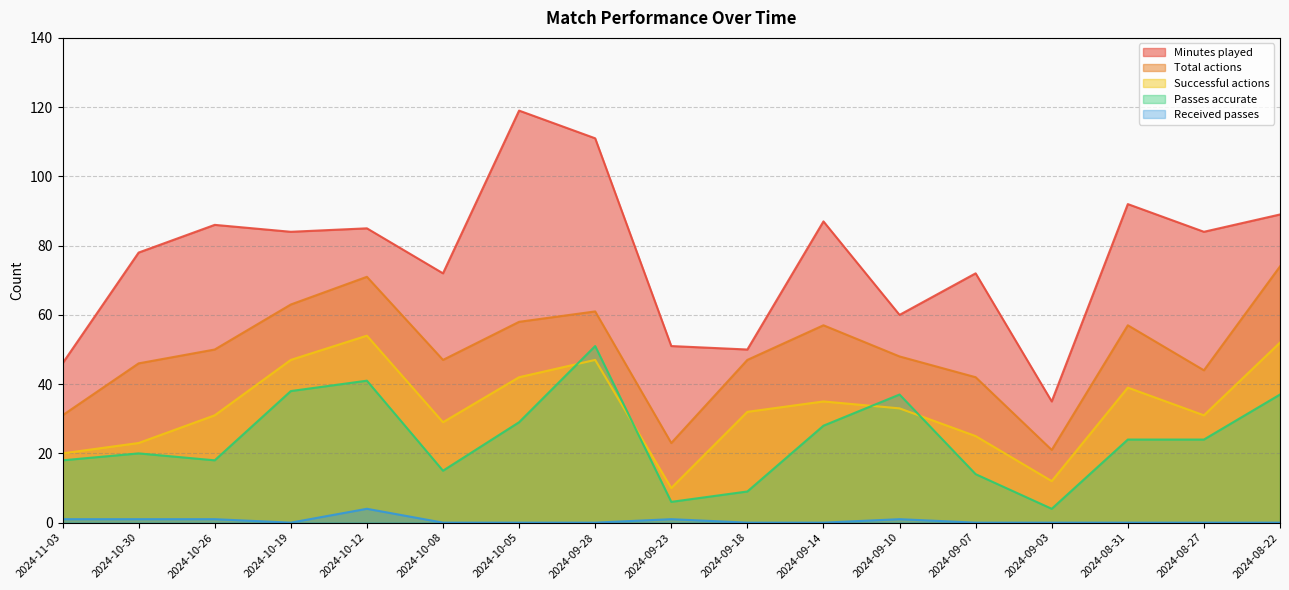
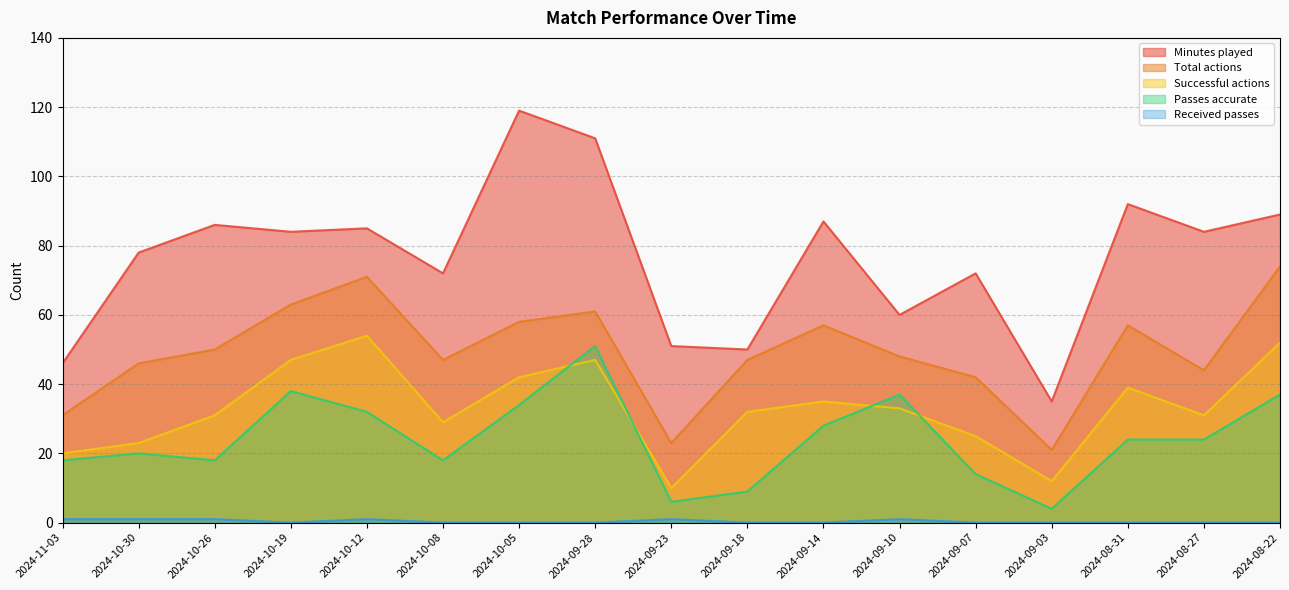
  {
    "Passes accurate": {
      "2024-11-03": 18,
      "2024-10-30": 20,
      "2024-10-26": 18,
      "2024-10-19": 38,
-     "2024-10-12": 41,
-     "2024-10-08": 15,
-     "2024-10-05": 29,
+     "2024-10-12": 32,
+     "2024-10-08": 18,
+     "2024-10-05": 34,
      "2024-09-28": 51,
      "2024-09-23": 6,
      "2024-09-18": 9,
      "2024-09-14": 28,
      "2024-09-10": 37,
      "2024-09-07": 14,
      "2024-09-03": 4,
      "2024-08-31": 24,
      "2024-08-27": 24,
      "2024-08-22": 37
    },
    "Received passes": {
      "2024-11-03": 1,
      "2024-10-30": 1,
      "2024-10-26": 1,
      "2024-10-19": 0,
-     "2024-10-12": 4,
+     "2024-10-12": 1,
      "2024-10-08": 0,
      "2024-10-05": 0,
      "2024-09-28": 0,
      "2024-09-23": 1,
      "2024-09-18": 0,
      "2024-09-14": 0,
      "2024-09-10": 1,
      "2024-09-07": 0,
      "2024-09-03": 0,
      "2024-08-31": 0,
      "2024-08-27": 0,
      "2024-08-22": 0
    }
  }
